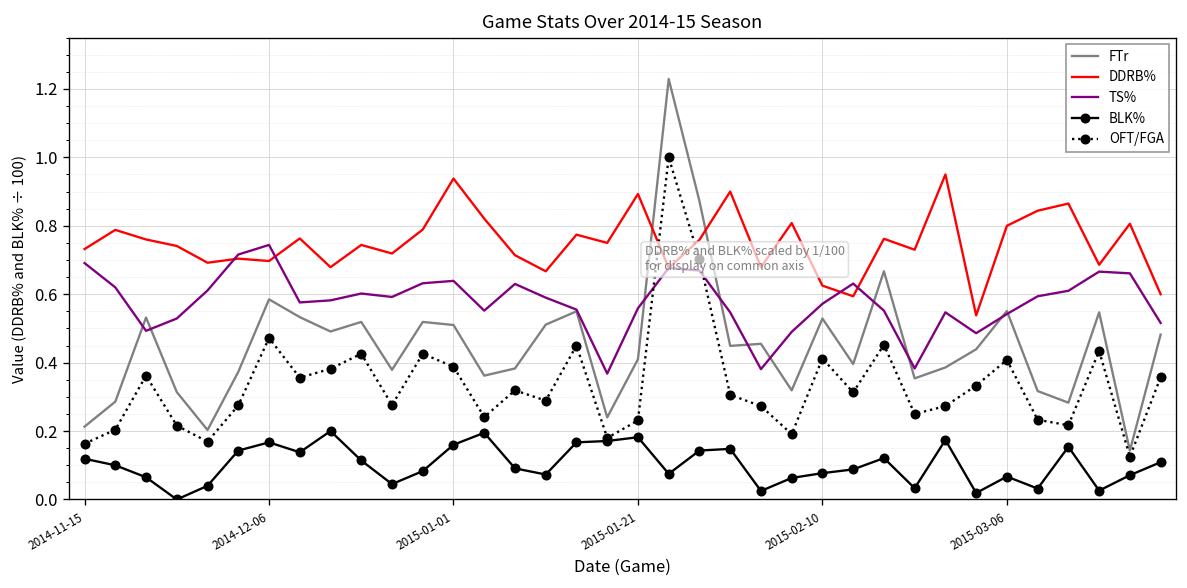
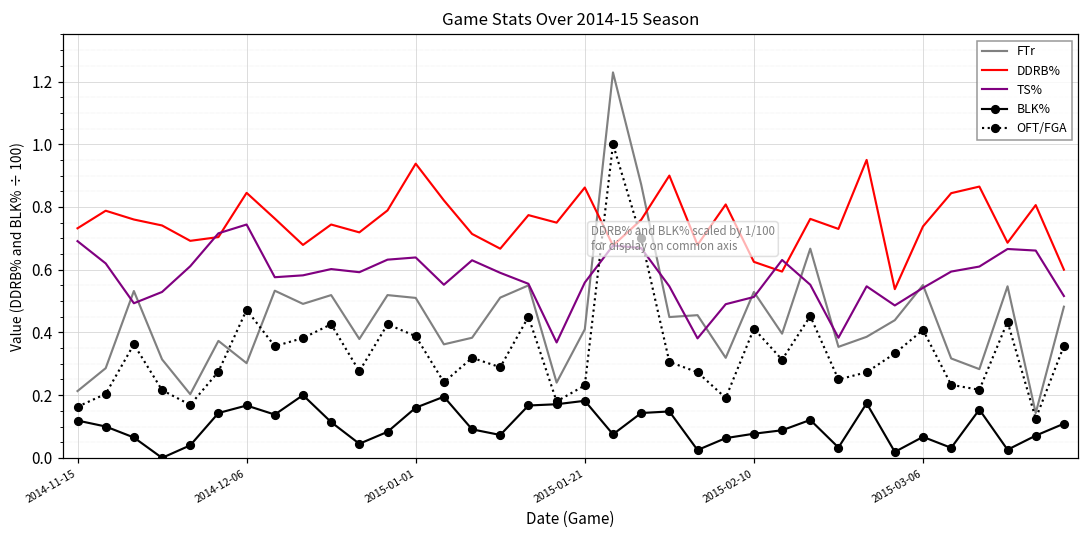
  {
    "FTr": {
      "2014-11-15": 0.21,
-     "2014-12-06": 0.59,
+     "2014-12-06": 0.30,
      "2015-01-01": 0.51,
      "2015-01-21": 0.41,
      "2015-02-10": 0.53,
      "2015-03-06": 0.55
    },
    "DDRB%": {
      "2014-11-15": 0.73,
-     "2014-12-06": 0.70,
+     "2014-12-06": 0.85,
      "2015-01-01": 0.94,
-     "2015-01-21": 0.89,
+     "2015-01-21": 0.86,
      "2015-02-10": 0.63,
-     "2015-03-06": 0.80
+     "2015-03-06": 0.74
    },
    "TS%": {
      "2014-11-15": 0.69,
      "2014-12-06": 0.74,
      "2015-01-01": 0.64,
      "2015-01-21": 0.56,
-     "2015-02-10": 0.57,
+     "2015-02-10": 0.51,
      "2015-03-06": 0.54
    }
  }
